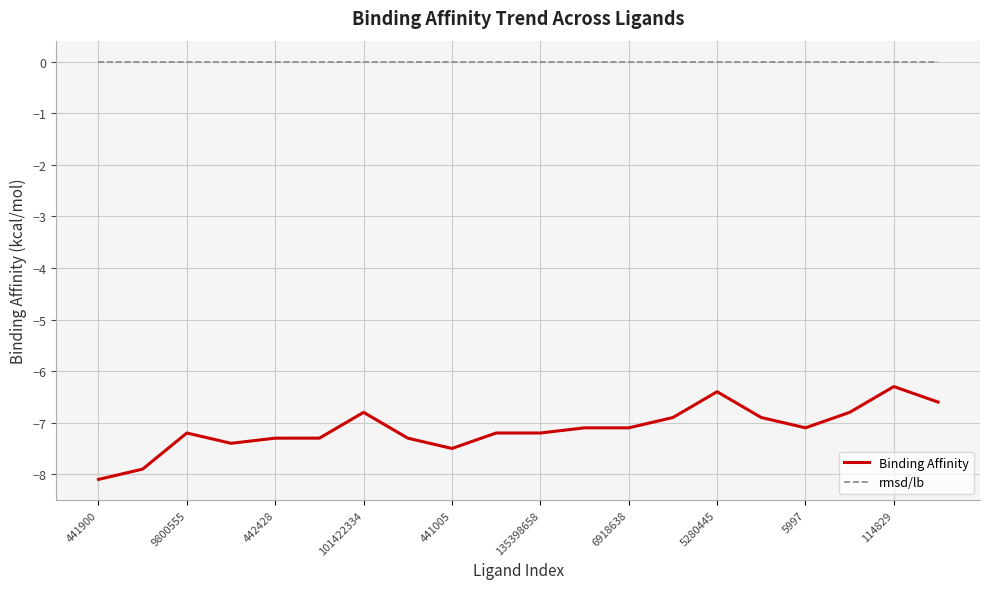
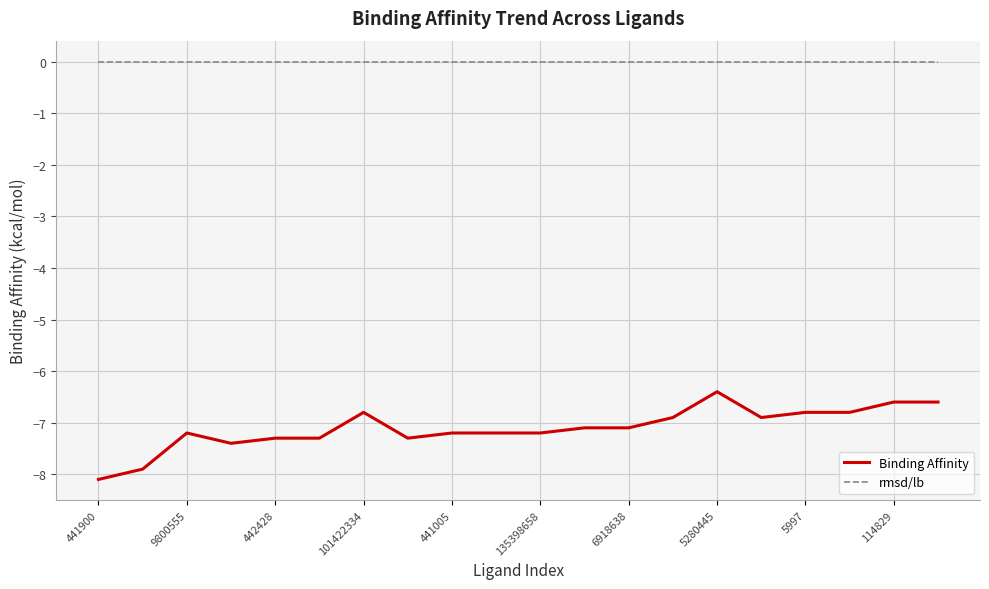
  {
    "Binding Affinity": {
      "441900": -8.1,
      "9800555": -7.2,
      "442428": -7.3,
      "101422334": -6.8,
-     "441005": -7.5,
+     "441005": -7.2,
      "135398658": -7.2,
      "6918638": -7.1,
      "5280445": -6.4,
-     "5997": -7.1,
-     "114829": -6.3
+     "5997": -6.8,
+     "114829": -6.6
    },
    "rmsd/lb": {
      "441900": 0.0,
      "9800555": 0.0,
      "442428": 0.0,
      "101422334": 0.0,
      "441005": 0.0,
      "135398658": 0.0,
      "6918638": 0.0,
      "5280445": 0.0,
      "5997": 0.0,
      "114829": 0.0
    }
  }
